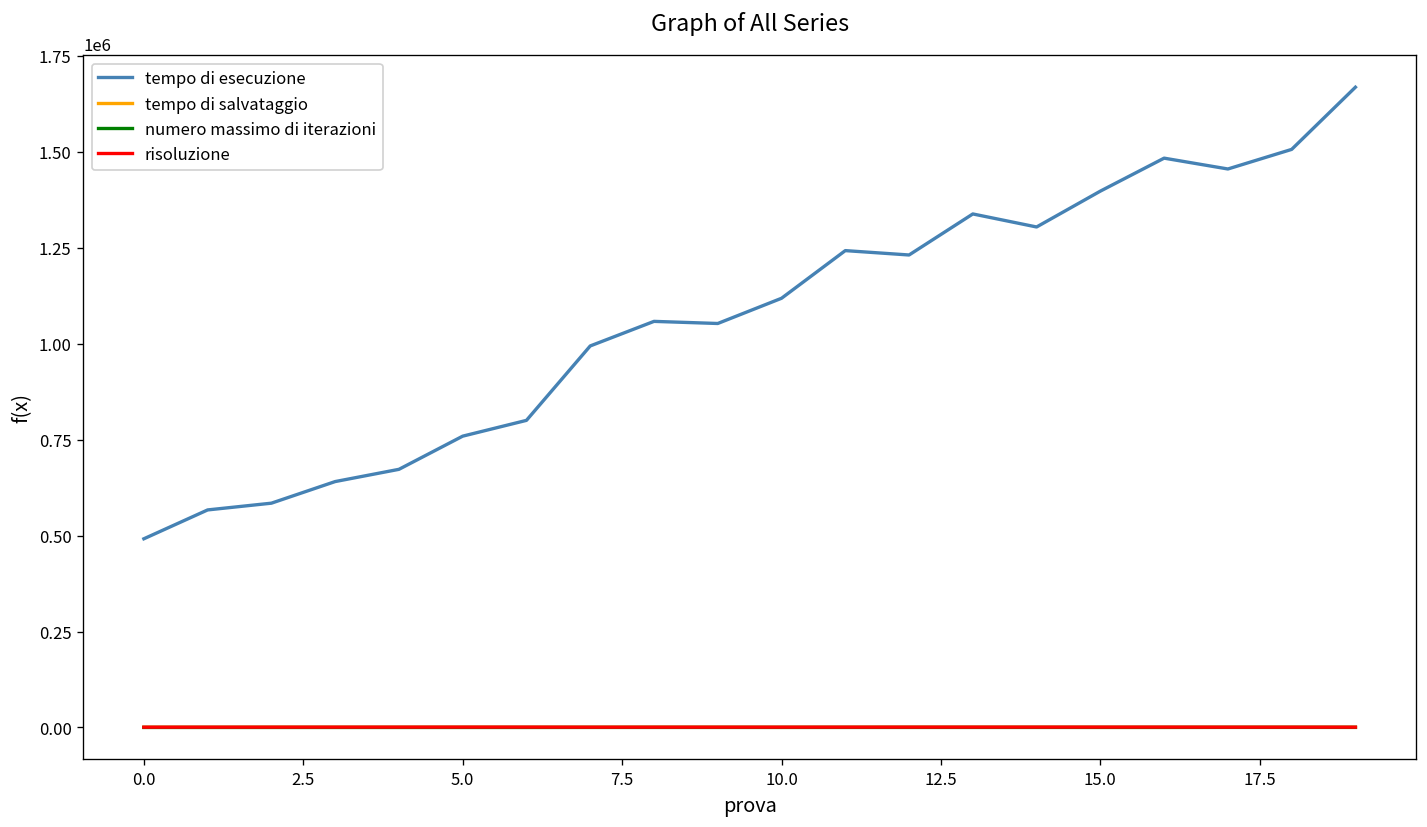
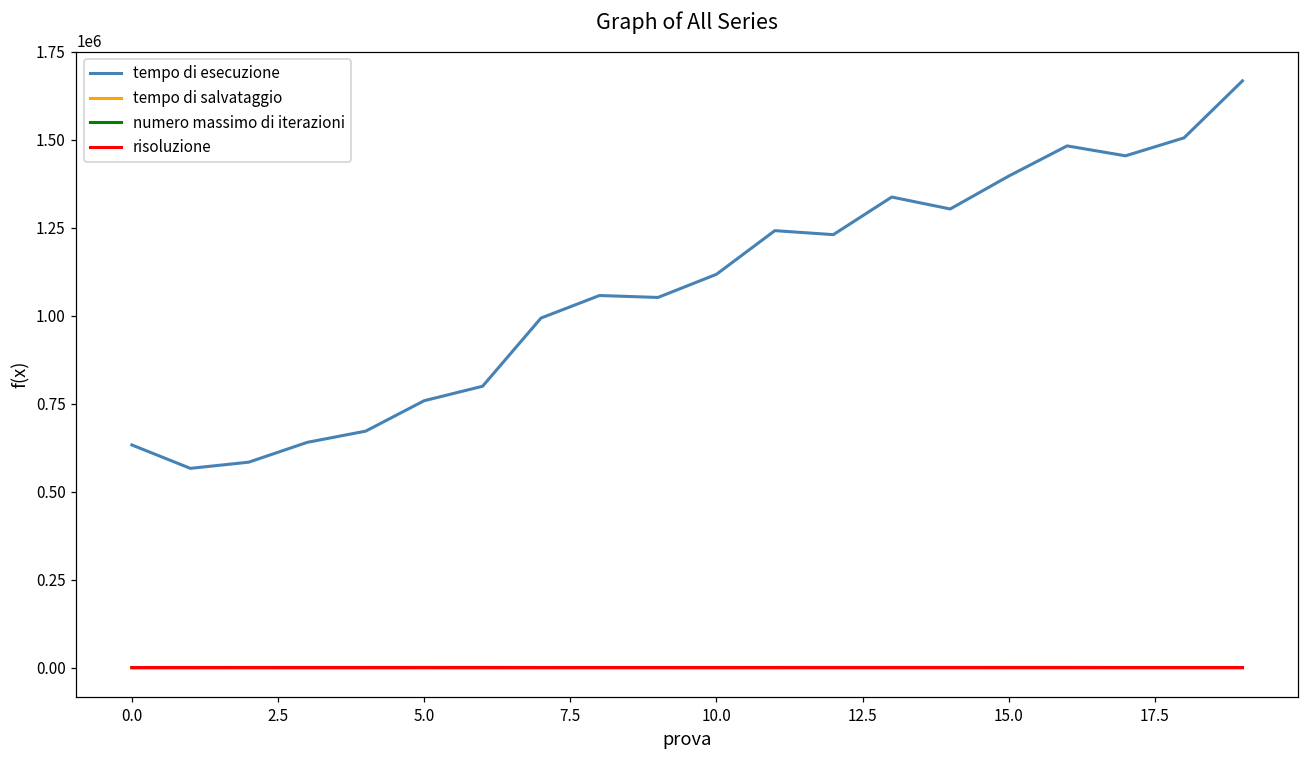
  {
    "tempo di esecuzione": {
-     "0.0": 490000,
+     "0.0": 630000,
      "5.0": 760000,
      "10.0": 1120000,
      "15.0": 1400000
    },
    "risoluzione": {
      "0.0": 0,
      "5.0": 0,
      "10.0": 0,
      "15.0": 0
    }
  }
